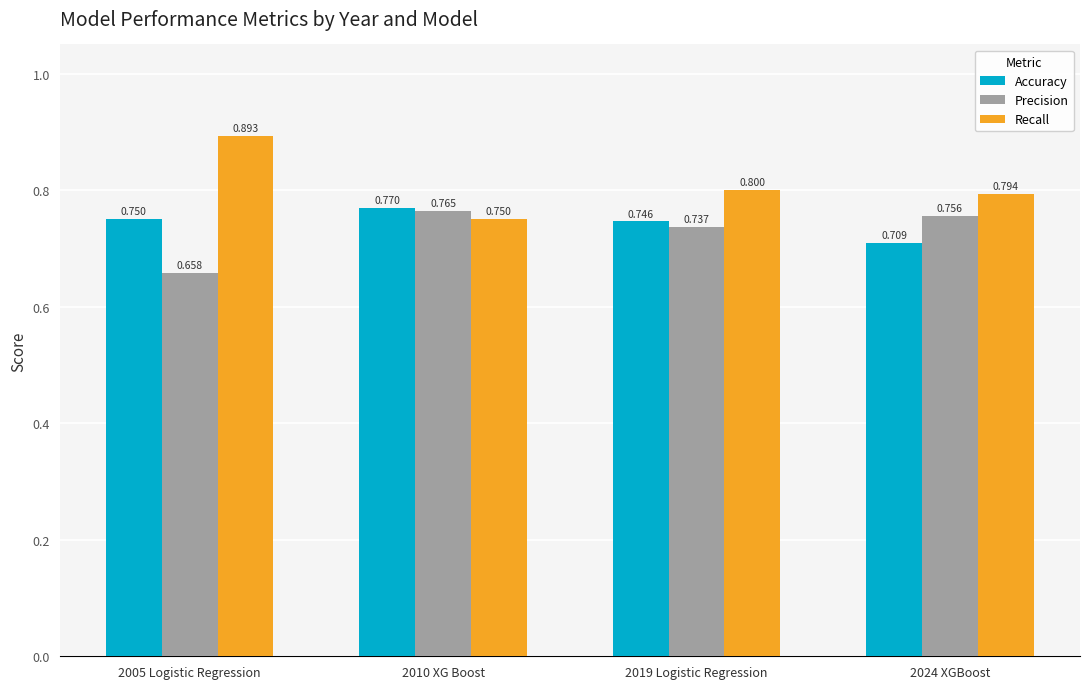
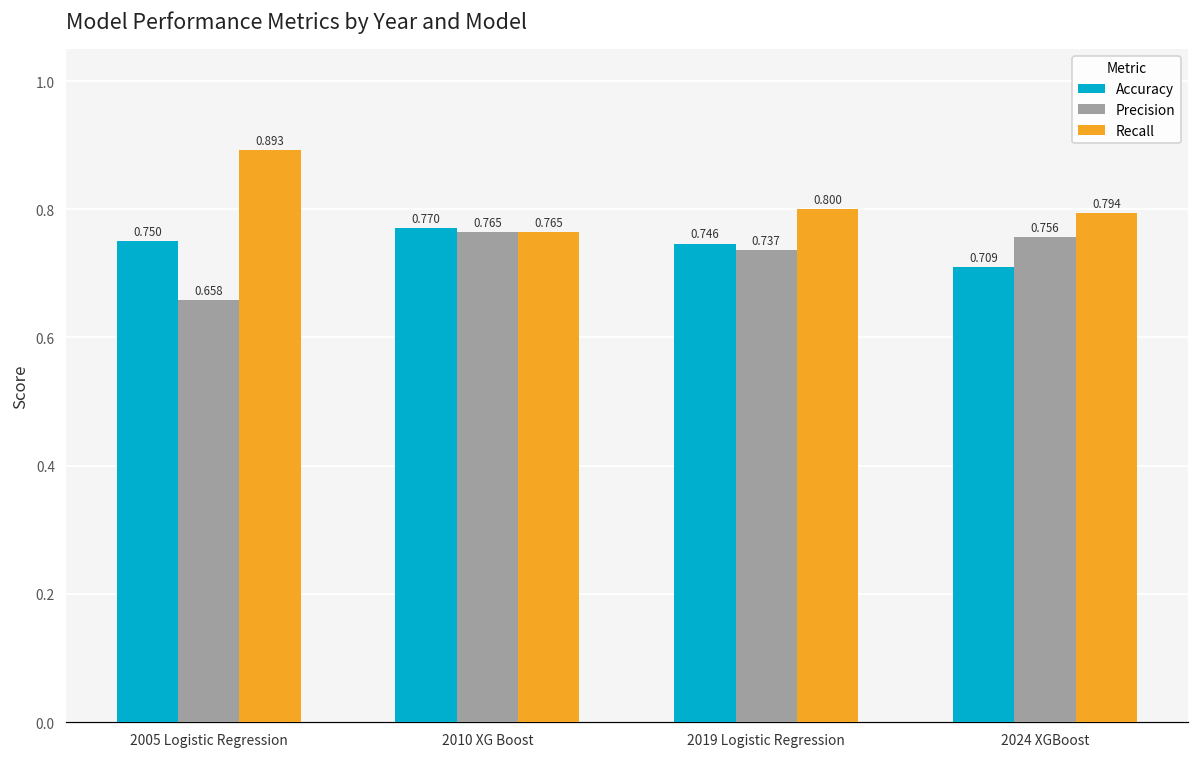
  {
    "Accuracy": {
      "2005 Logistic Regression": 0.750,
      "2010 XG Boost": 0.770,
      "2019 Logistic Regression": 0.746,
      "2024 XGBoost": 0.709
    },
    "Precision": {
      "2005 Logistic Regression": 0.658,
      "2010 XG Boost": 0.765,
      "2019 Logistic Regression": 0.737,
      "2024 XGBoost": 0.756
    },
    "Recall": {
      "2005 Logistic Regression": 0.893,
-     "2010 XG Boost": 0.750,
+     "2010 XG Boost": 0.765,
      "2019 Logistic Regression": 0.800,
      "2024 XGBoost": 0.794
    }
  }
